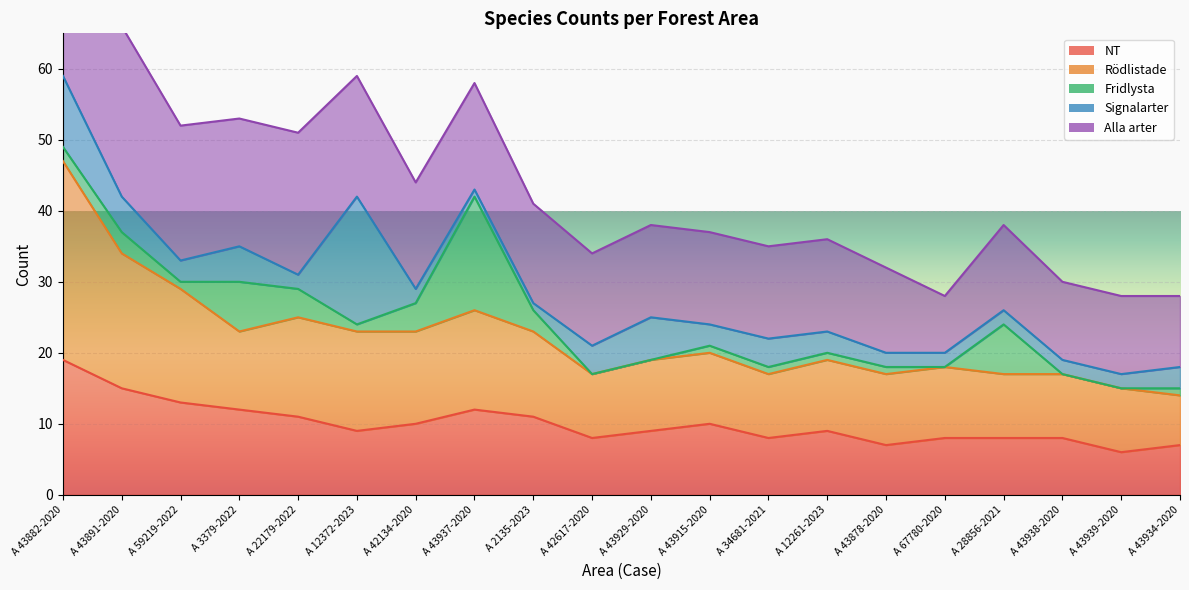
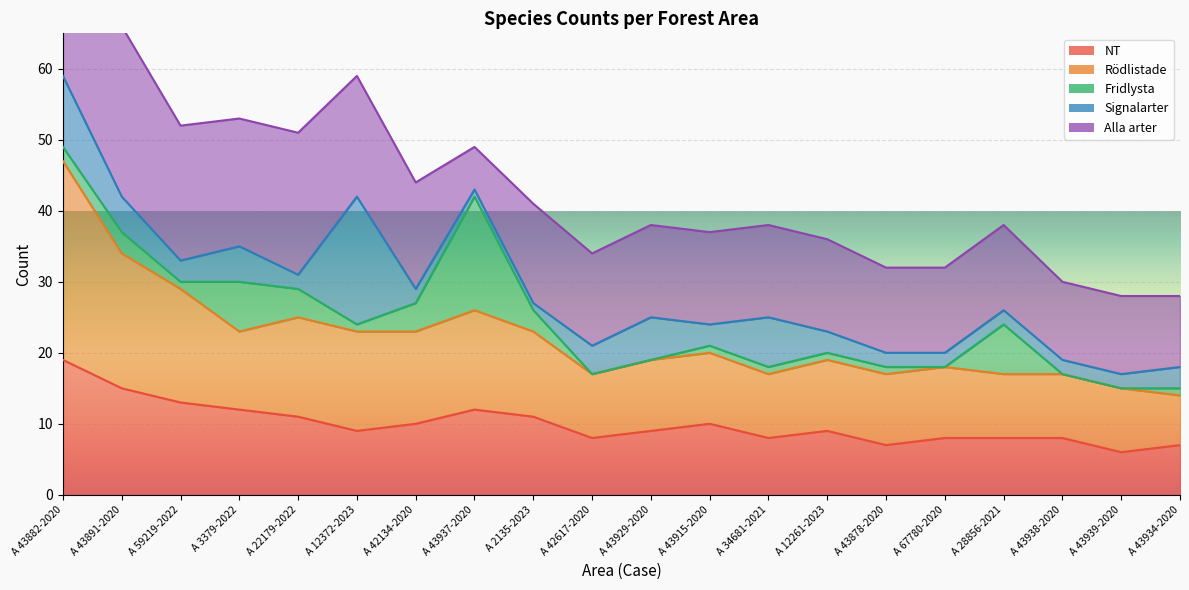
  {
    "Fridlysta": {
      "A 43882-2020": 2,
      "A 43891-2020": 3,
      "A 59219-2022": 1,
      "A 3379-2022": 7,
      "A 22179-2022": 4,
      "A 12372-2023": 1,
      "A 42134-2020": 4,
      "A 43937-2020": 16,
      "A 2135-2023": 3,
      "A 43915-2020": 1,
      "A 34681-2021": 1,
      "A 12261-2023": 1,
      "A 43878-2020": 1,
      "A 28856-2021": 7,
      "A 43934-2020": 1
    },
    "Signalarter": {
      "A 43882-2020": 10,
      "A 43891-2020": 5,
      "A 59219-2022": 3,
      "A 3379-2022": 5,
      "A 22179-2022": 2,
      "A 12372-2023": 18,
      "A 42134-2020": 2,
      "A 43937-2020": 1,
      "A 2135-2023": 1,
      "A 42617-2020": 4,
      "A 43929-2020": 6,
      "A 43915-2020": 3,
-     "A 34681-2021": 4,
+     "A 34681-2021": 7,
      "A 12261-2023": 3,
      "A 43878-2020": 2,
      "A 67780-2020": 2,
      "A 28856-2021": 2,
      "A 43938-2020": 2,
      "A 43939-2020": 2,
      "A 43934-2020": 3
    },
    "Alla arter": {
      "A 59219-2022": 19,
      "A 3379-2022": 18,
      "A 22179-2022": 20,
      "A 12372-2023": 17,
      "A 42134-2020": 15,
-     "A 43937-2020": 15,
+     "A 43937-2020": 6,
      "A 2135-2023": 14,
      "A 42617-2020": 13,
      "A 43929-2020": 13,
      "A 43915-2020": 13,
      "A 34681-2021": 13,
      "A 12261-2023": 13,
      "A 43878-2020": 12,
-     "A 67780-2020": 8,
+     "A 67780-2020": 12,
      "A 28856-2021": 12,
      "A 43938-2020": 11,
      "A 43939-2020": 11,
      "A 43934-2020": 10
    }
  }
